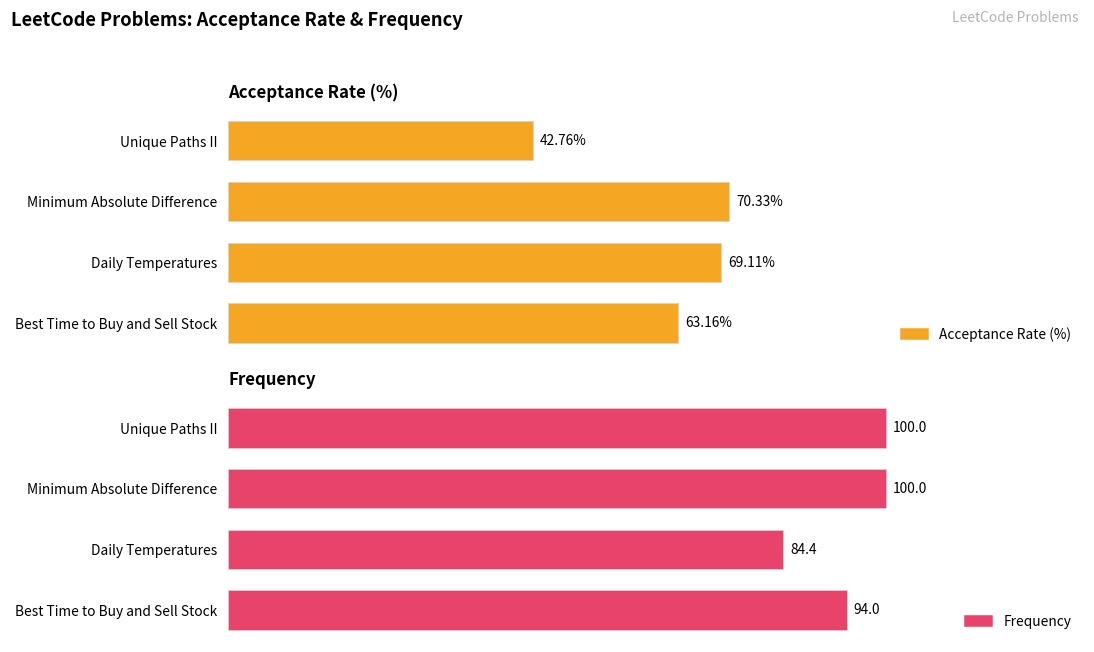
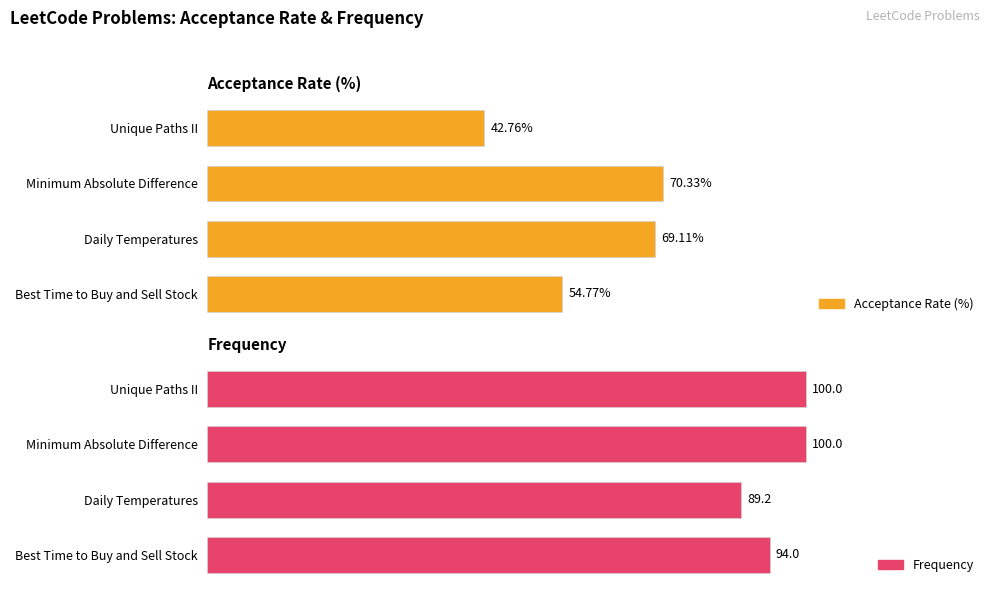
  {
    "Acceptance Rate (%)": {
      "Unique Paths II": "42.76%",
      "Minimum Absolute Difference": "70.33%",
      "Daily Temperatures": "69.11%",
-     "Best Time to Buy and Sell Stock": "63.16%"
+     "Best Time to Buy and Sell Stock": "54.77%"
    },
    "Frequency": {
      "Unique Paths II": "100.0",
      "Minimum Absolute Difference": "100.0",
-     "Daily Temperatures": "84.4",
+     "Daily Temperatures": "89.2",
      "Best Time to Buy and Sell Stock": "94.0"
    }
  }
